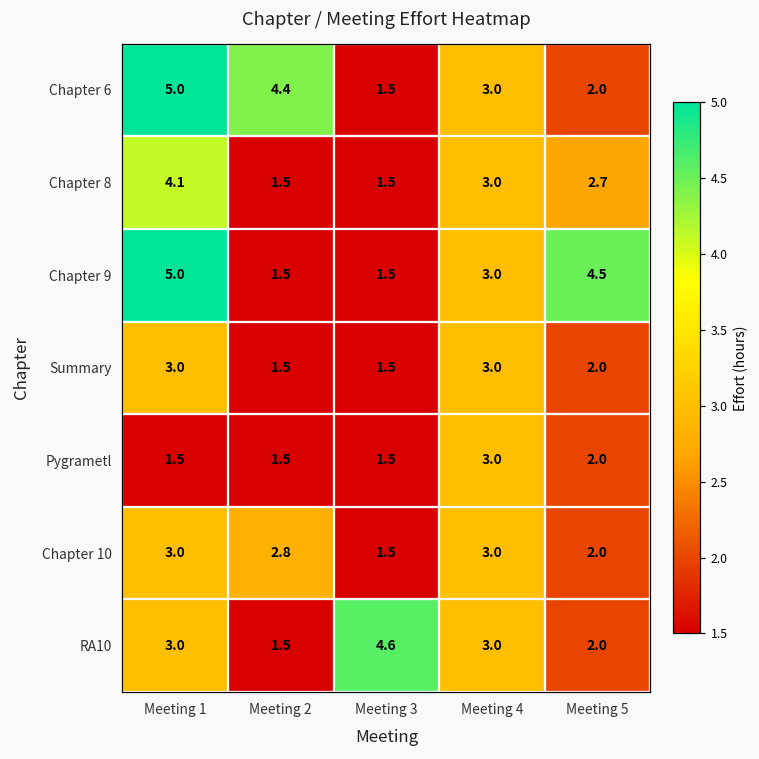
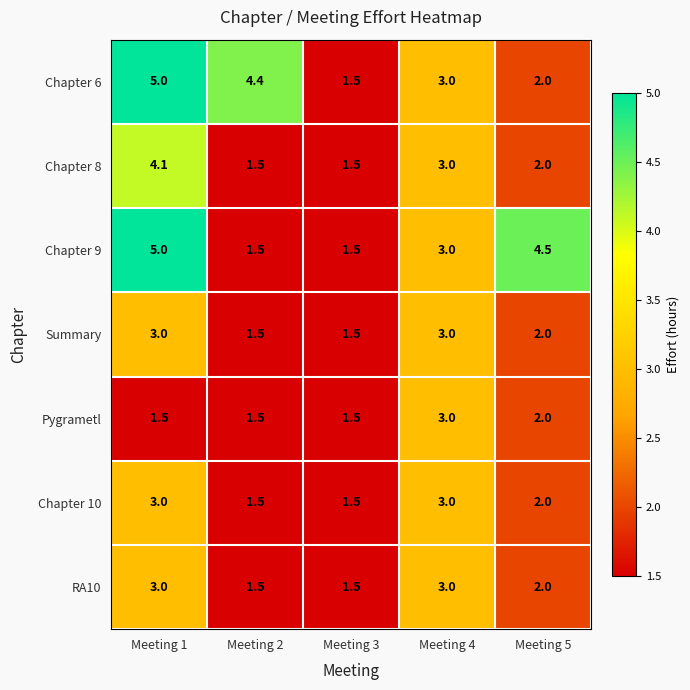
  {
    "Chapter 6": {
      "Meeting 1": 5.0,
      "Meeting 2": 4.4,
      "Meeting 3": 1.5,
      "Meeting 4": 3.0,
      "Meeting 5": 2.0
    },
    "Chapter 8": {
      "Meeting 1": 4.1,
      "Meeting 2": 1.5,
      "Meeting 3": 1.5,
      "Meeting 4": 3.0,
-     "Meeting 5": 2.7
+     "Meeting 5": 2.0
    },
    "Chapter 9": {
      "Meeting 1": 5.0,
      "Meeting 2": 1.5,
      "Meeting 3": 1.5,
      "Meeting 4": 3.0,
      "Meeting 5": 4.5
    },
    "Summary": {
      "Meeting 1": 3.0,
      "Meeting 2": 1.5,
      "Meeting 3": 1.5,
      "Meeting 4": 3.0,
      "Meeting 5": 2.0
    },
    "Pygrametl": {
      "Meeting 1": 1.5,
      "Meeting 2": 1.5,
      "Meeting 3": 1.5,
      "Meeting 4": 3.0,
      "Meeting 5": 2.0
    },
    "Chapter 10": {
      "Meeting 1": 3.0,
-     "Meeting 2": 2.8,
+     "Meeting 2": 1.5,
      "Meeting 3": 1.5,
      "Meeting 4": 3.0,
      "Meeting 5": 2.0
    },
    "RA10": {
      "Meeting 1": 3.0,
      "Meeting 2": 1.5,
-     "Meeting 3": 4.6,
+     "Meeting 3": 1.5,
      "Meeting 4": 3.0,
      "Meeting 5": 2.0
    }
  }
